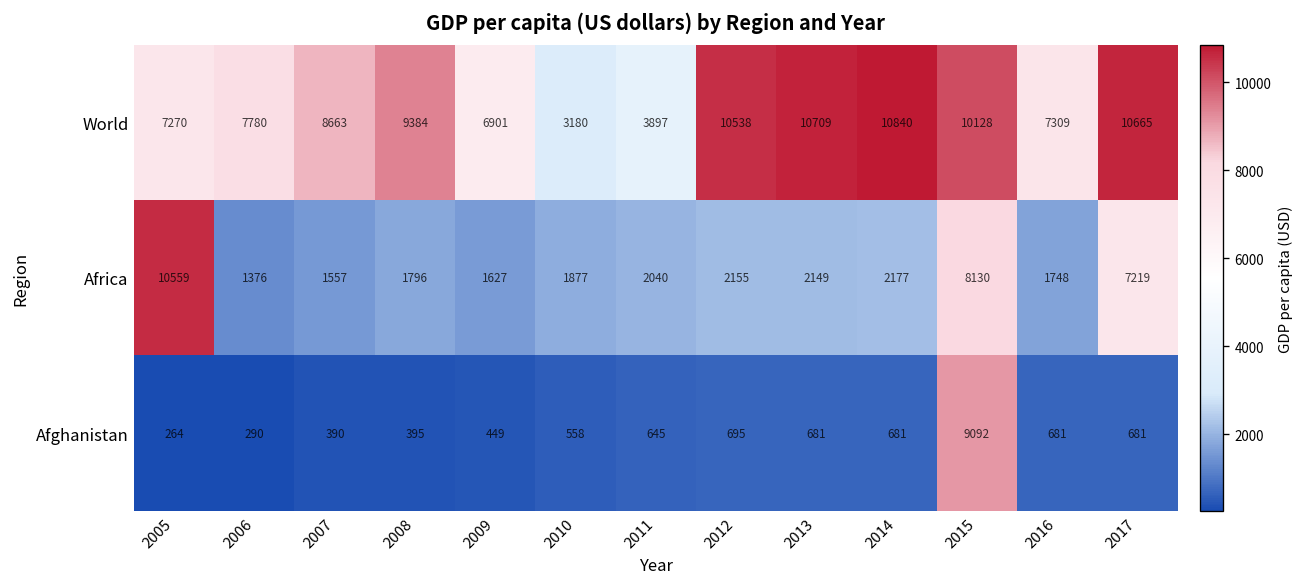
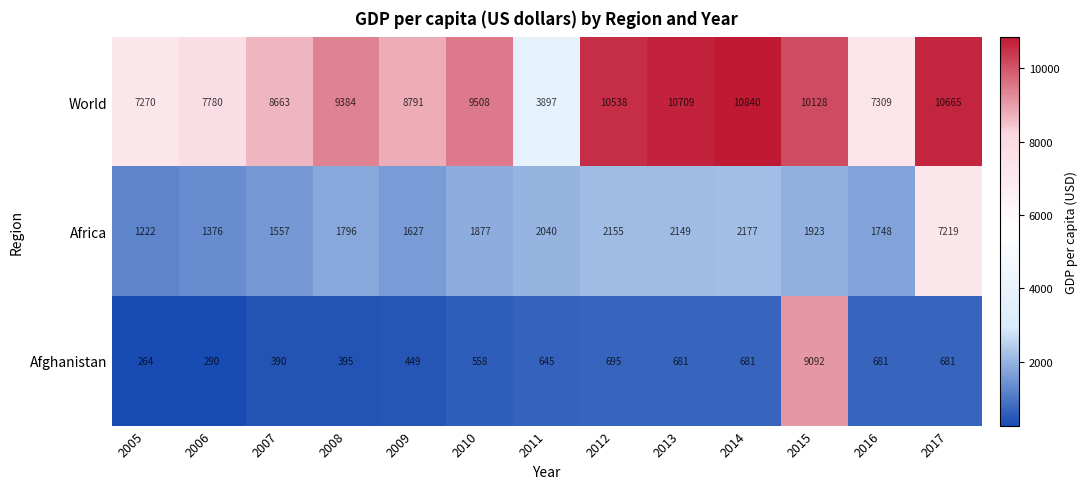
  {
    "World": {
      "2005": 7270,
      "2006": 7780,
      "2007": 8663,
      "2008": 9384,
-     "2009": 6901,
-     "2010": 3180,
+     "2009": 8791,
+     "2010": 9508,
      "2011": 3897,
      "2012": 10538,
      "2013": 10709,
      "2014": 10840,
      "2015": 10128,
      "2016": 7309,
      "2017": 10665
    },
    "Africa": {
-     "2005": 10559,
+     "2005": 1222,
      "2006": 1376,
      "2007": 1557,
      "2008": 1796,
      "2009": 1627,
      "2010": 1877,
      "2011": 2040,
      "2012": 2155,
      "2013": 2149,
      "2014": 2177,
-     "2015": 8130,
+     "2015": 1923,
      "2016": 1748,
      "2017": 7219
    },
    "Afghanistan": {
      "2005": 264,
      "2006": 290,
      "2007": 390,
      "2008": 395,
      "2009": 449,
      "2010": 558,
      "2011": 645,
      "2012": 695,
      "2013": 681,
      "2014": 681,
      "2015": 9092,
      "2016": 681,
      "2017": 681
    }
  }
